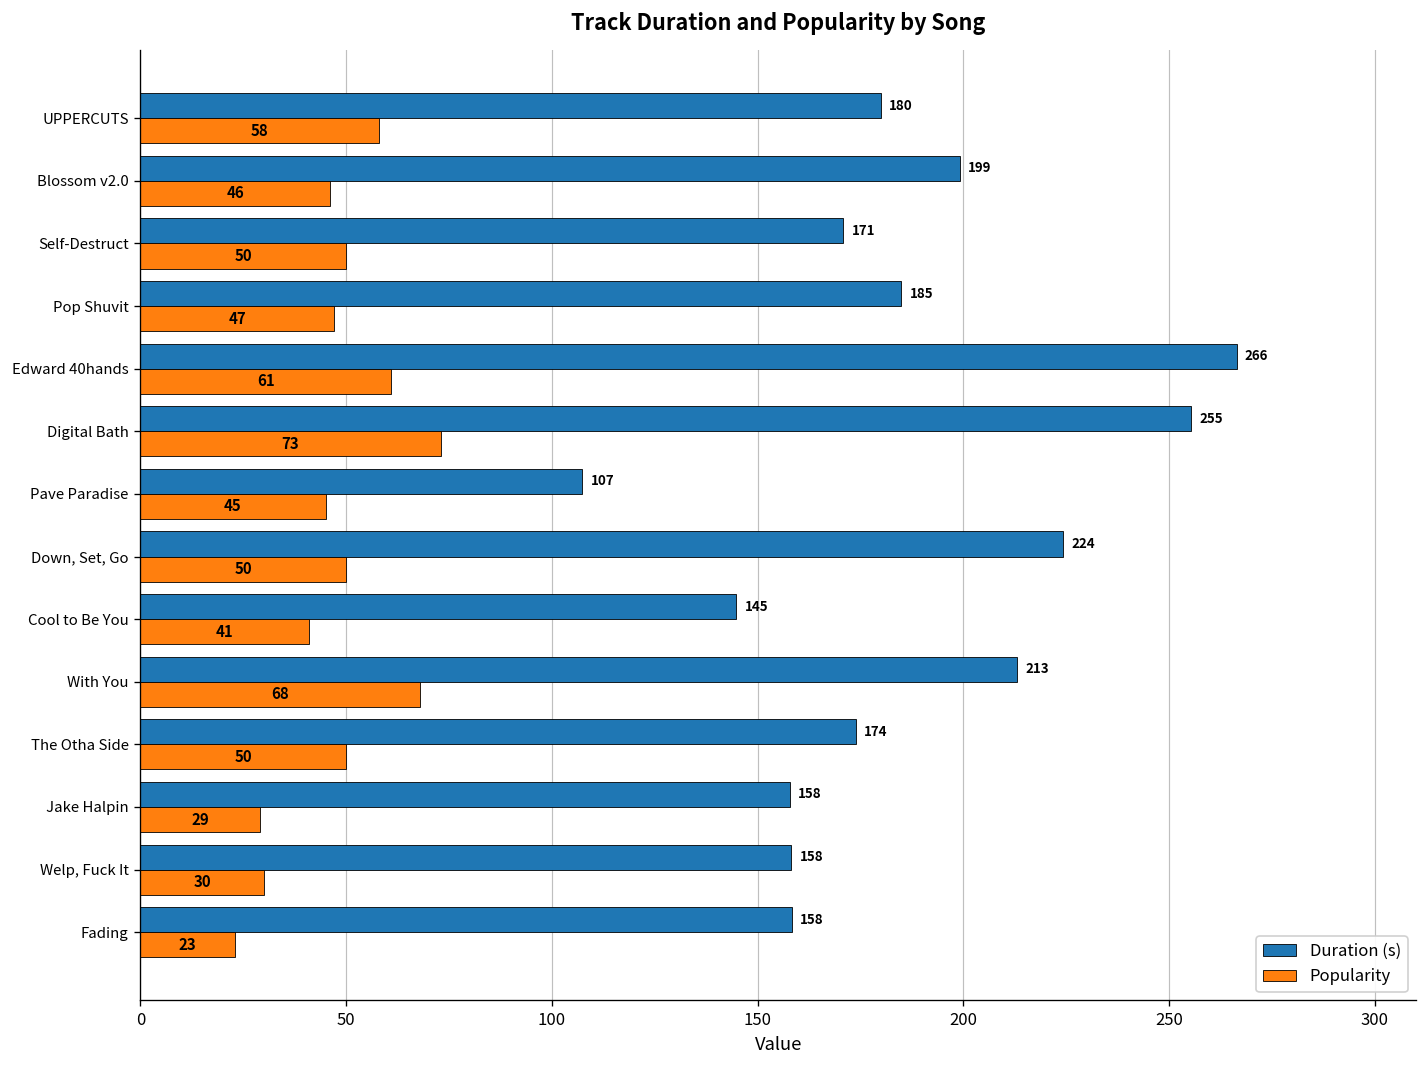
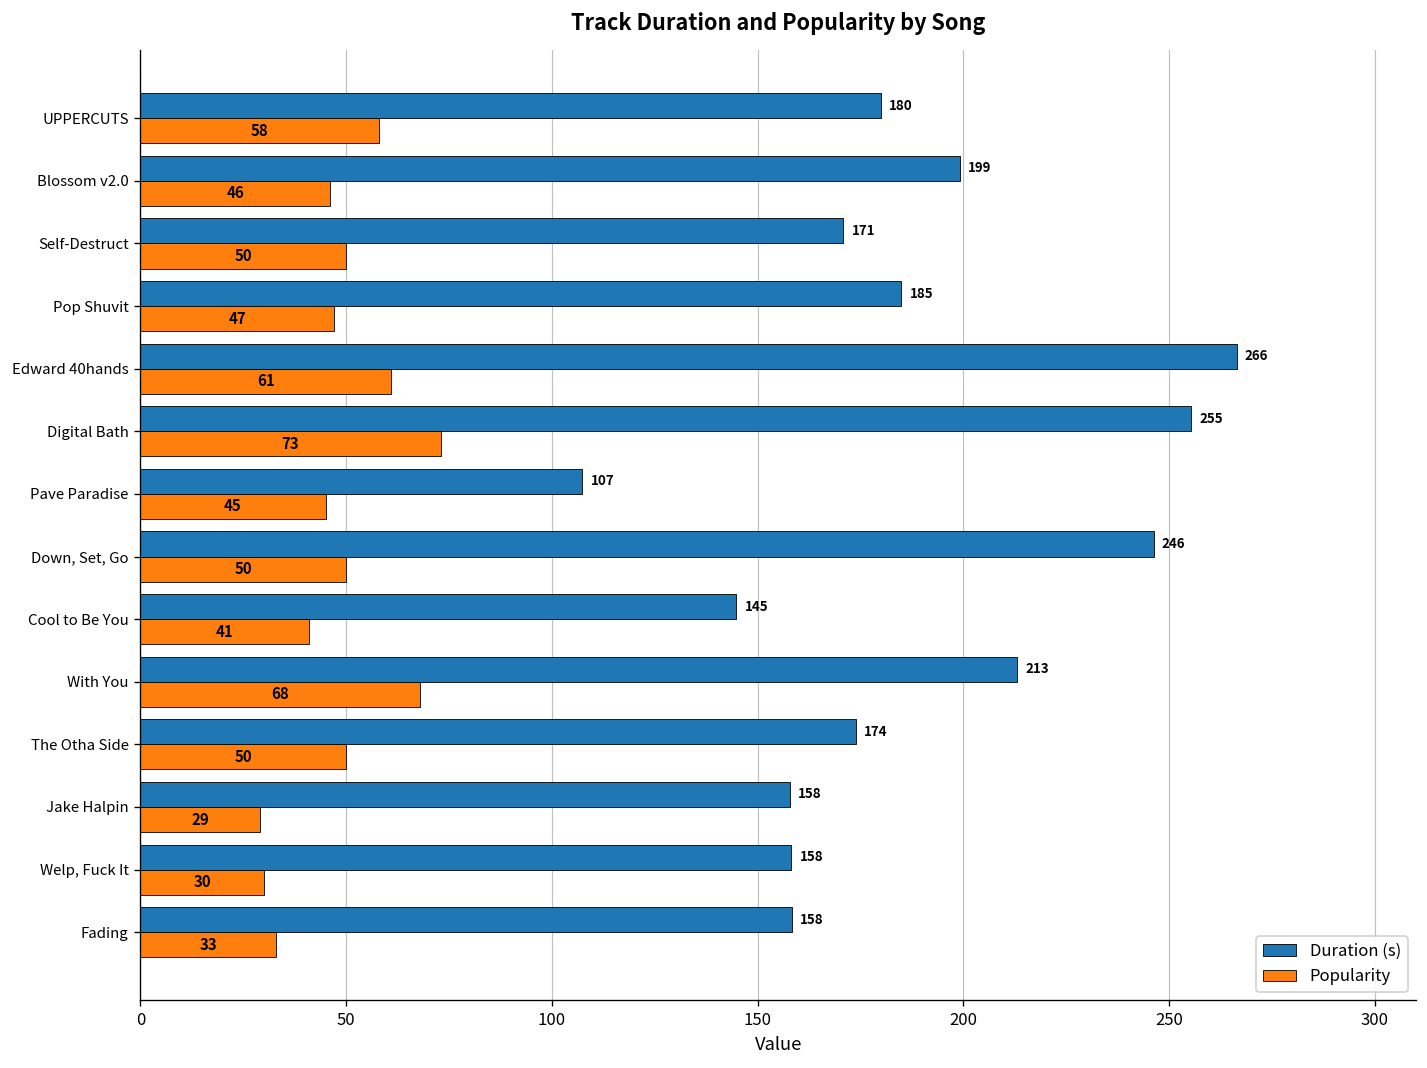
  {
    "Duration (s)": {
      "UPPERCUTS": 180,
      "Blossom v2.0": 199,
      "Self-Destruct": 171,
      "Pop Shuvit": 185,
      "Edward 40hands": 266,
      "Digital Bath": 255,
      "Pave Paradise": 107,
-     "Down, Set, Go": 224,
+     "Down, Set, Go": 246,
      "Cool to Be You": 145,
      "With You": 213,
      "The Otha Side": 174,
      "Jake Halpin": 158,
      "Welp, Fuck It": 158,
      "Fading": 158
    },
    "Popularity": {
      "UPPERCUTS": 58,
      "Blossom v2.0": 46,
      "Self-Destruct": 50,
      "Pop Shuvit": 47,
      "Edward 40hands": 61,
      "Digital Bath": 73,
      "Pave Paradise": 45,
      "Down, Set, Go": 50,
      "Cool to Be You": 41,
      "With You": 68,
      "The Otha Side": 50,
      "Jake Halpin": 29,
      "Welp, Fuck It": 30,
-     "Fading": 23
+     "Fading": 33
    }
  }
